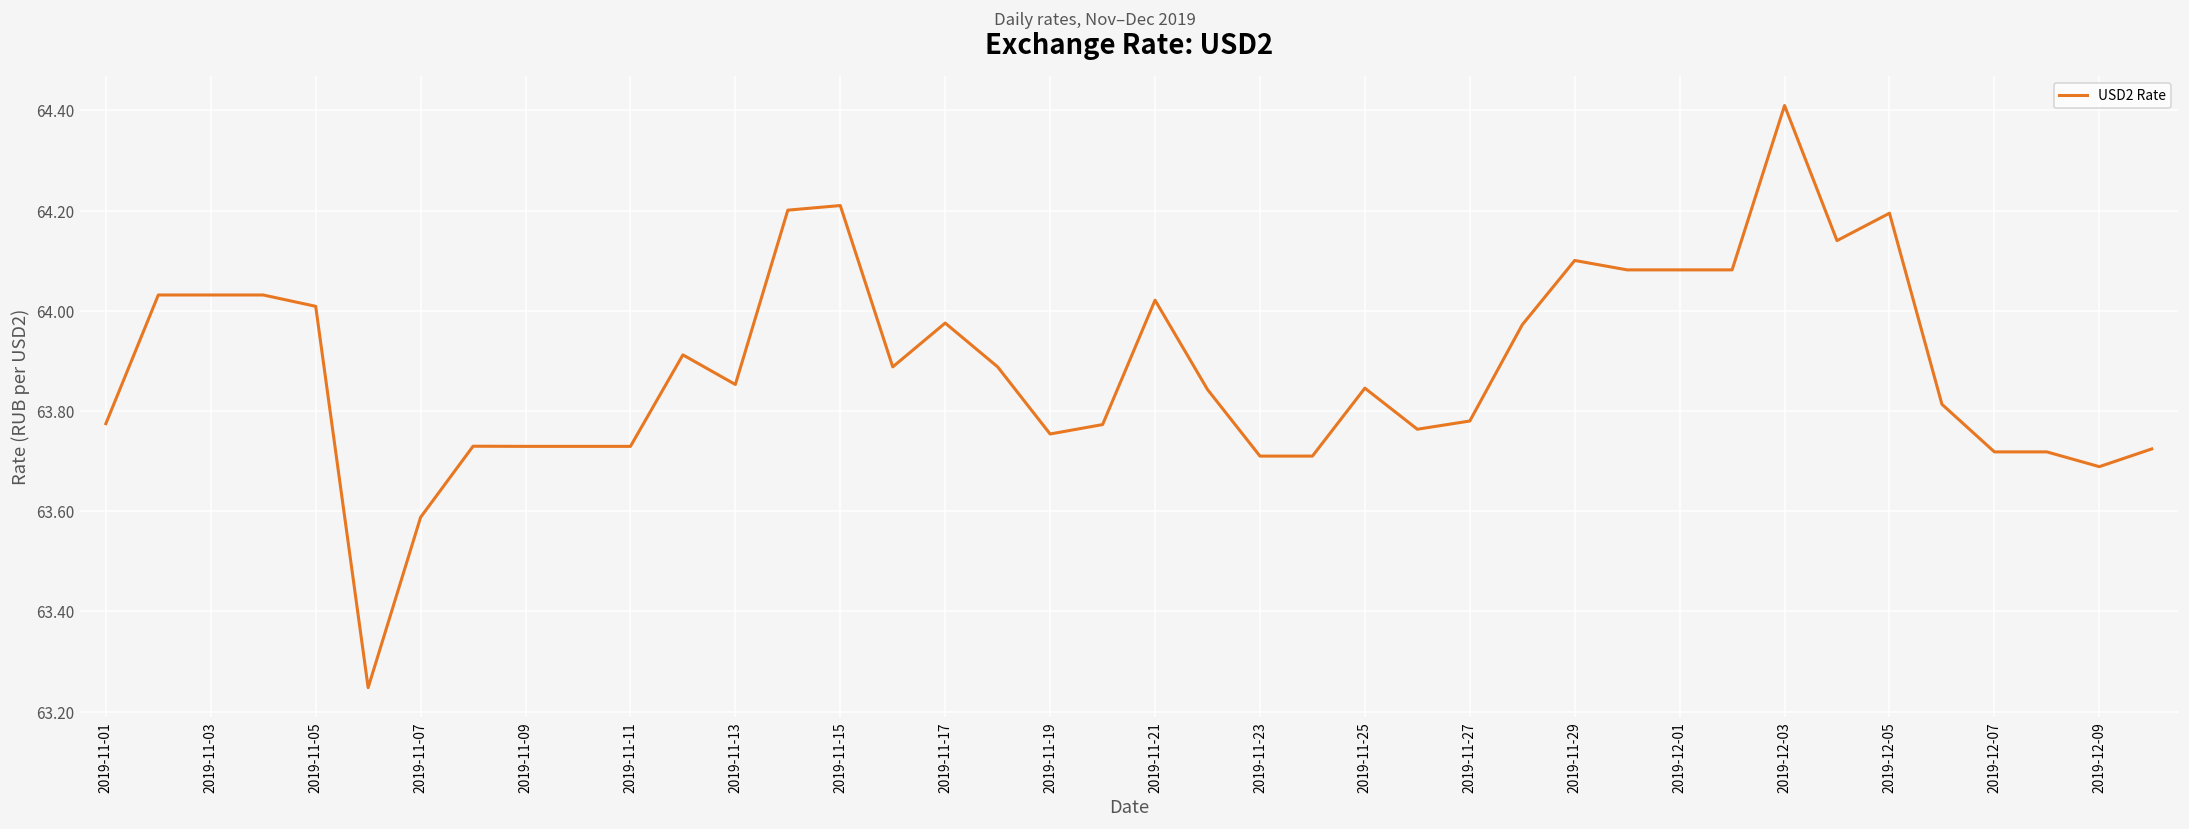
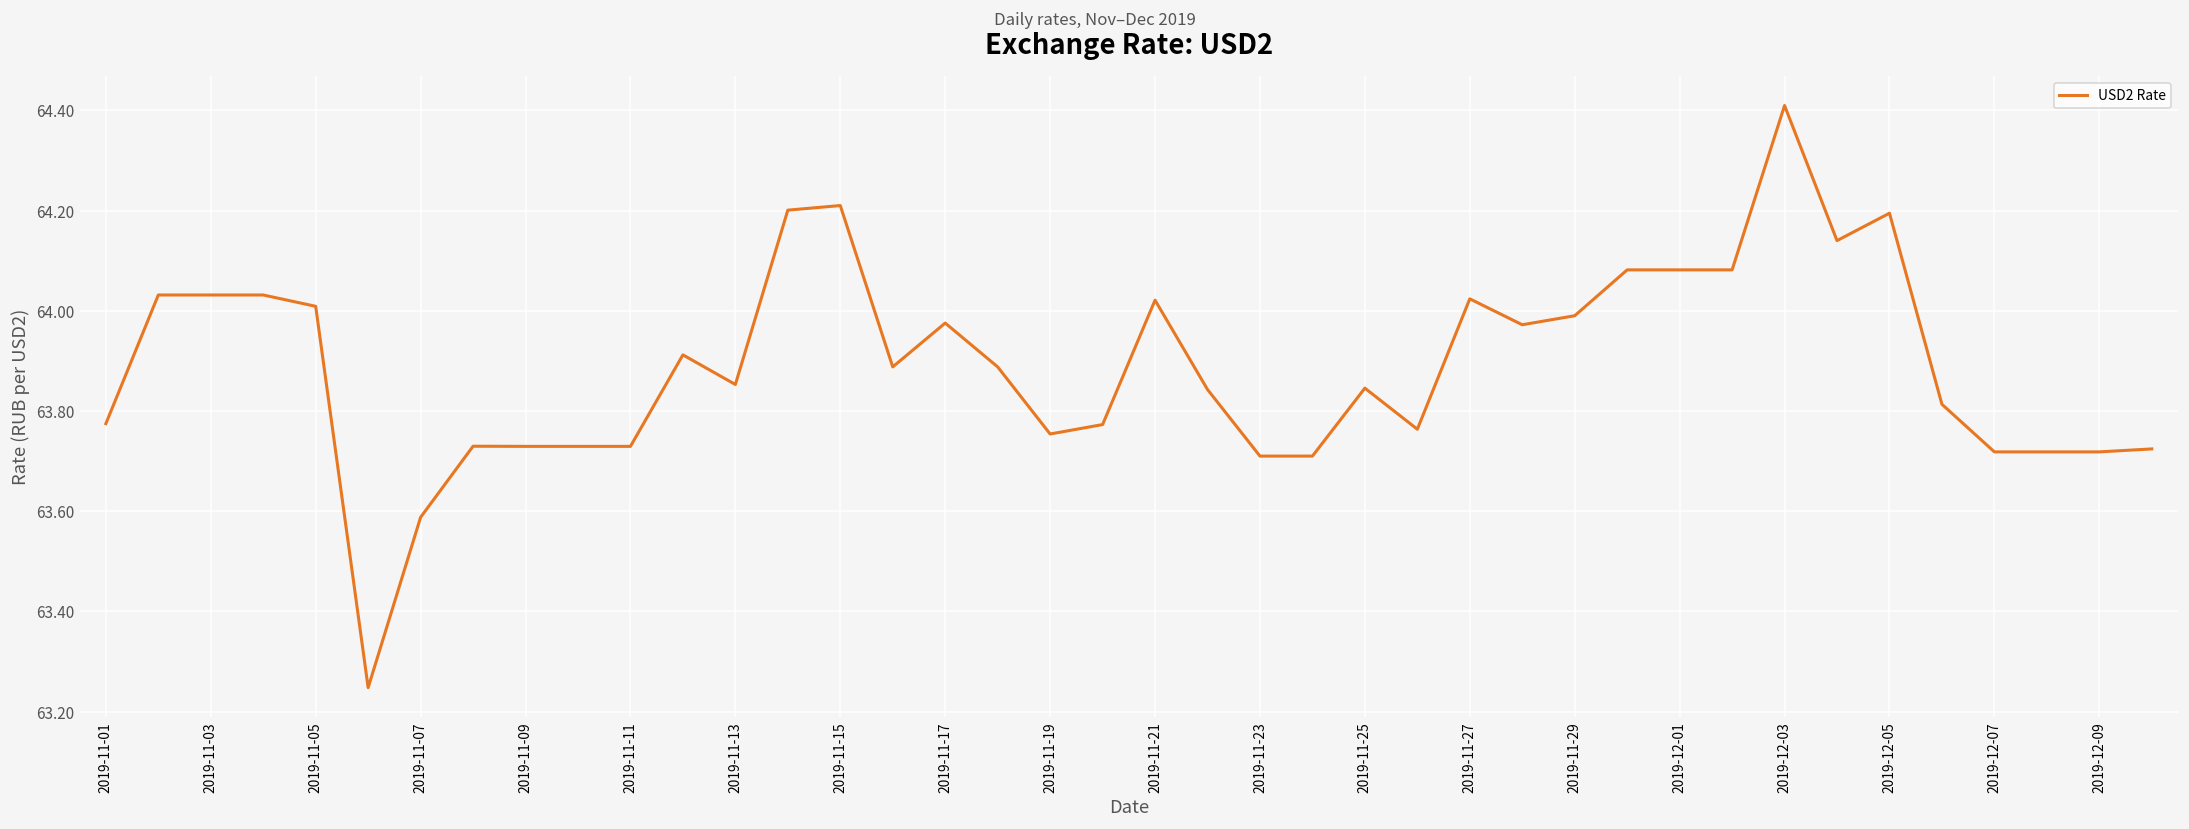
  {
    "2019-11-01": 63.77,
    "2019-11-03": 64.03,
    "2019-11-05": 64.01,
    "2019-11-07": 63.59,
    "2019-11-09": 63.73,
    "2019-11-11": 63.73,
    "2019-11-13": 63.85,
    "2019-11-15": 64.21,
    "2019-11-17": 63.98,
    "2019-11-19": 63.75,
    "2019-11-21": 64.02,
    "2019-11-23": 63.71,
    "2019-11-25": 63.85,
-   "2019-11-27": 63.78,
-   "2019-11-29": 64.10,
+   "2019-11-27": 64.02,
+   "2019-11-29": 63.99,
    "2019-12-01": 64.08,
    "2019-12-03": 64.41,
    "2019-12-05": 64.19,
    "2019-12-07": 63.72,
-   "2019-12-09": 63.69
+   "2019-12-09": 63.72
  }
